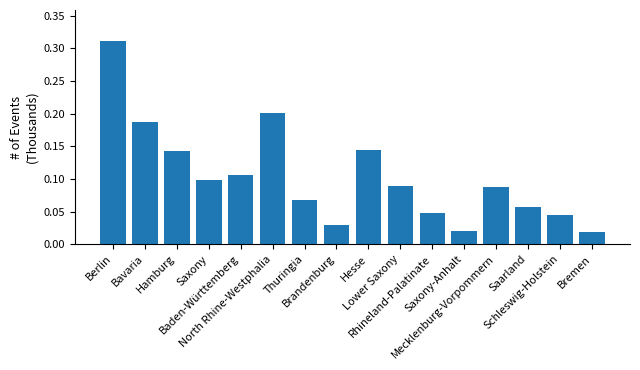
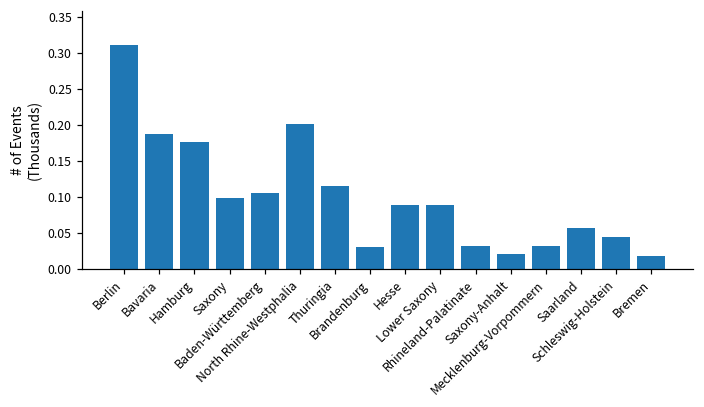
  {
    "Berlin": 0.31,
    "Bavaria": 0.19,
-   "Hamburg": 0.14,
+   "Hamburg": 0.18,
    "Saxony": 0.10,
    "Baden-Württemberg": 0.11,
    "North Rhine-Westphalia": 0.20,
-   "Thuringia": 0.07,
+   "Thuringia": 0.12,
    "Brandenburg": 0.03,
-   "Hesse": 0.15,
+   "Hesse": 0.09,
    "Lower Saxony": 0.09,
-   "Rhineland-Palatinate": 0.05,
+   "Rhineland-Palatinate": 0.03,
    "Saxony-Anhalt": 0.02,
-   "Mecklenburg-Vorpommern": 0.09,
+   "Mecklenburg-Vorpommern": 0.03,
    "Saarland": 0.06,
    "Schleswig-Holstein": 0.04,
    "Bremen": 0.02
  }
